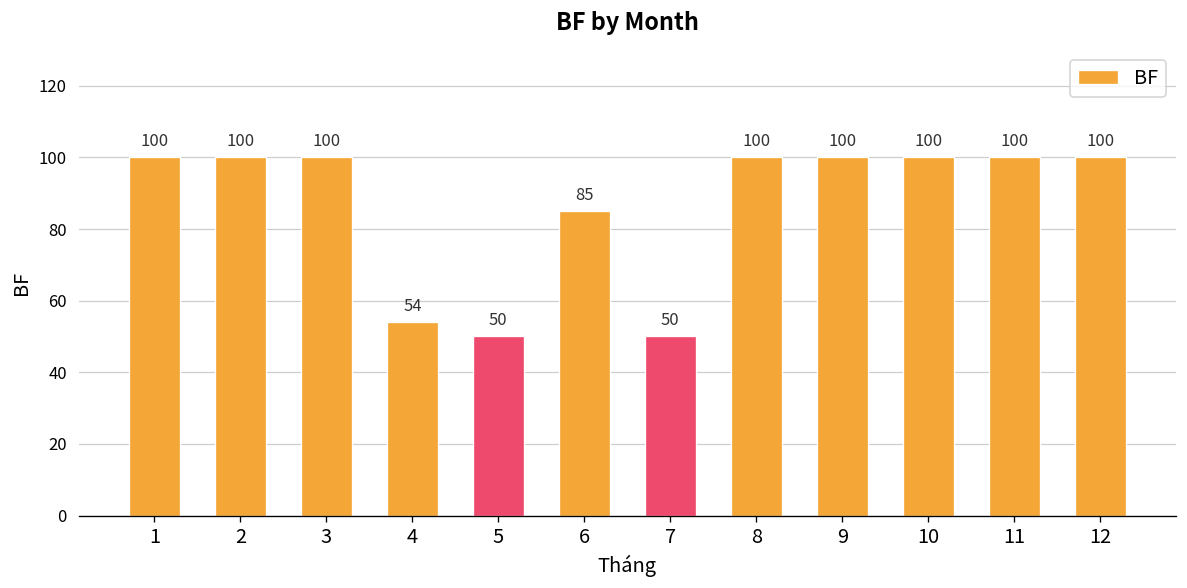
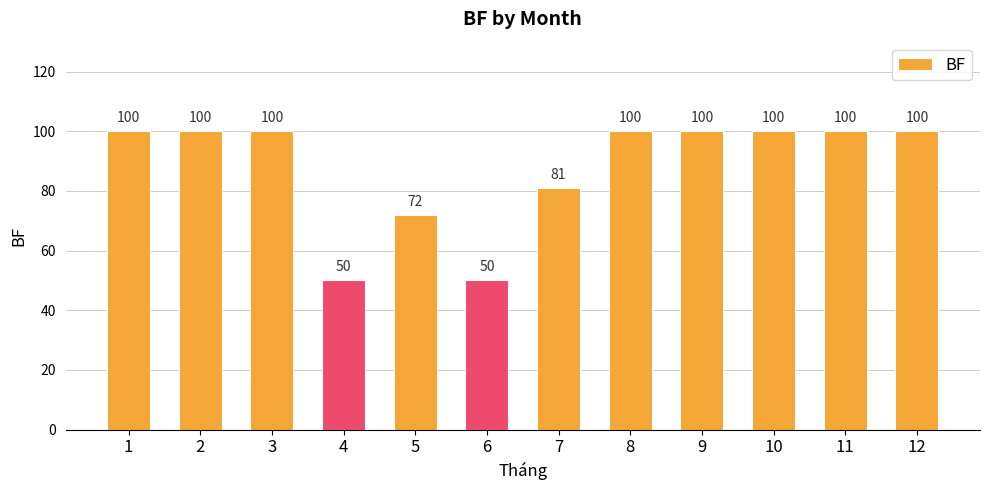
  {
    "1": 100,
    "2": 100,
    "3": 100,
-   "4": 54,
-   "5": 50,
-   "6": 85,
-   "7": 50,
+   "4": 50,
+   "5": 72,
+   "6": 50,
+   "7": 81,
    "8": 100,
    "9": 100,
    "10": 100,
    "11": 100,
    "12": 100
  }
